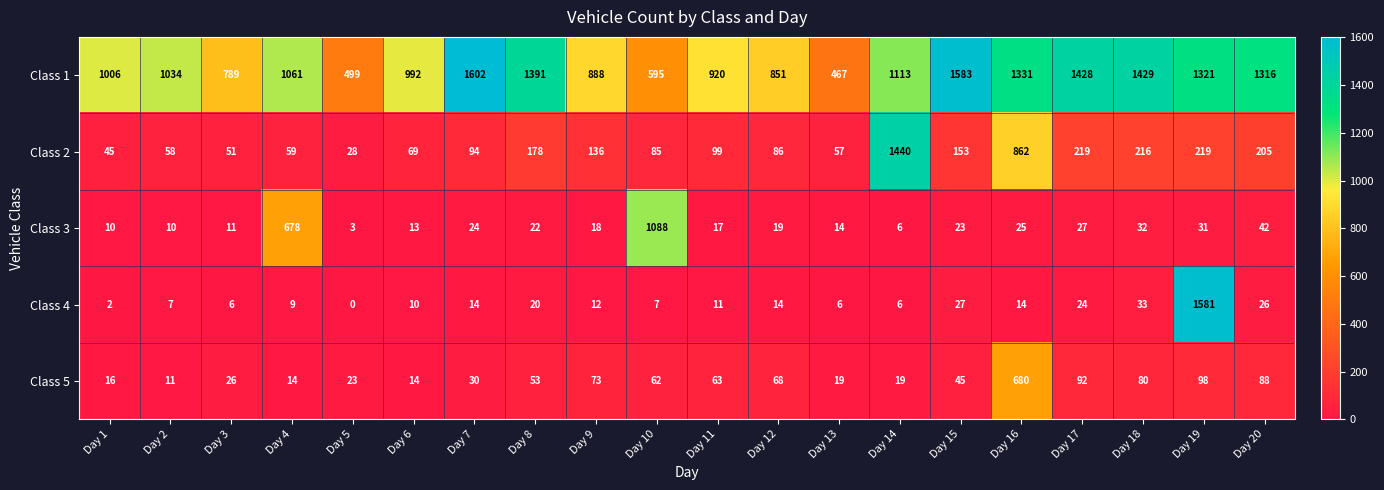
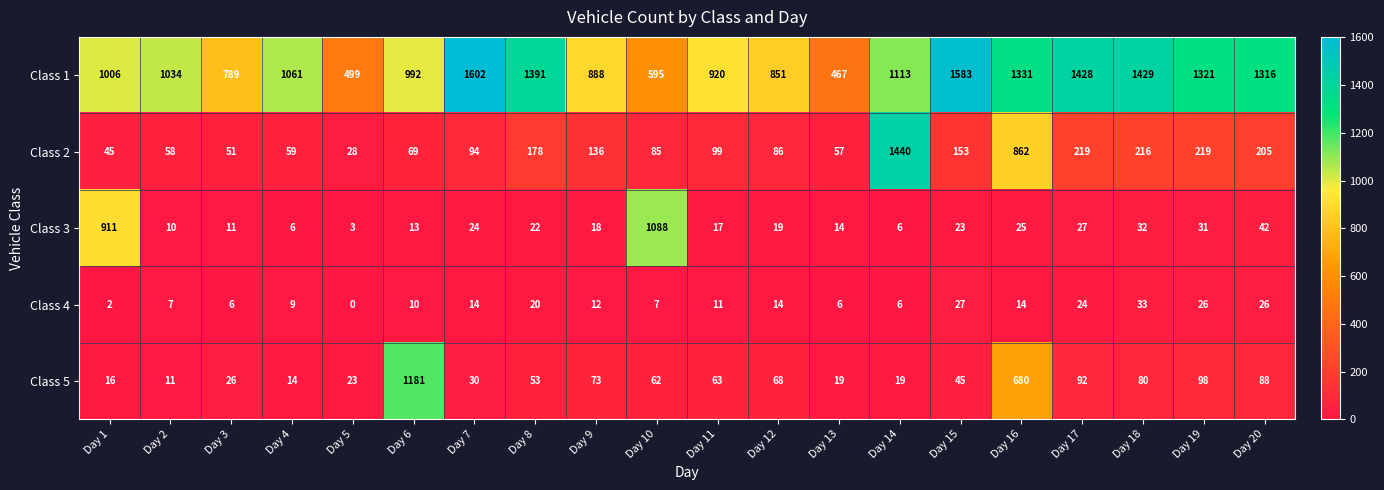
  {
    "Class 1": {
      "Day 1": 1006,
      "Day 2": 1034,
      "Day 3": 789,
      "Day 4": 1061,
      "Day 5": 499,
      "Day 6": 992,
      "Day 7": 1602,
      "Day 8": 1391,
      "Day 9": 888,
      "Day 10": 595,
      "Day 11": 920,
      "Day 12": 851,
      "Day 13": 467,
      "Day 14": 1113,
      "Day 15": 1583,
      "Day 16": 1331,
      "Day 17": 1428,
      "Day 18": 1429,
      "Day 19": 1321,
      "Day 20": 1316
    },
    "Class 2": {
      "Day 1": 45,
      "Day 2": 58,
      "Day 3": 51,
      "Day 4": 59,
      "Day 5": 28,
      "Day 6": 69,
      "Day 7": 94,
      "Day 8": 178,
      "Day 9": 136,
      "Day 10": 85,
      "Day 11": 99,
      "Day 12": 86,
      "Day 13": 57,
      "Day 14": 1440,
      "Day 15": 153,
      "Day 16": 862,
      "Day 17": 219,
      "Day 18": 216,
      "Day 19": 219,
      "Day 20": 205
    },
    "Class 3": {
-     "Day 1": 10,
+     "Day 1": 911,
      "Day 2": 10,
      "Day 3": 11,
-     "Day 4": 678,
+     "Day 4": 6,
      "Day 5": 3,
      "Day 6": 13,
      "Day 7": 24,
      "Day 8": 22,
      "Day 9": 18,
      "Day 10": 1088,
      "Day 11": 17,
      "Day 12": 19,
      "Day 13": 14,
      "Day 14": 6,
      "Day 15": 23,
      "Day 16": 25,
      "Day 17": 27,
      "Day 18": 32,
      "Day 19": 31,
      "Day 20": 42
    },
    "Class 4": {
      "Day 1": 2,
      "Day 2": 7,
      "Day 3": 6,
      "Day 4": 9,
      "Day 5": 0,
      "Day 6": 10,
      "Day 7": 14,
      "Day 8": 20,
      "Day 9": 12,
      "Day 10": 7,
      "Day 11": 11,
      "Day 12": 14,
      "Day 13": 6,
      "Day 14": 6,
      "Day 15": 27,
      "Day 16": 14,
      "Day 17": 24,
      "Day 18": 33,
-     "Day 19": 1581,
+     "Day 19": 26,
      "Day 20": 26
    },
    "Class 5": {
      "Day 1": 16,
      "Day 2": 11,
      "Day 3": 26,
      "Day 4": 14,
      "Day 5": 23,
-     "Day 6": 14,
+     "Day 6": 1181,
      "Day 7": 30,
      "Day 8": 53,
      "Day 9": 73,
      "Day 10": 62,
      "Day 11": 63,
      "Day 12": 68,
      "Day 13": 19,
      "Day 14": 19,
      "Day 15": 45,
      "Day 16": 680,
      "Day 17": 92,
      "Day 18": 80,
      "Day 19": 98,
      "Day 20": 88
    }
  }
